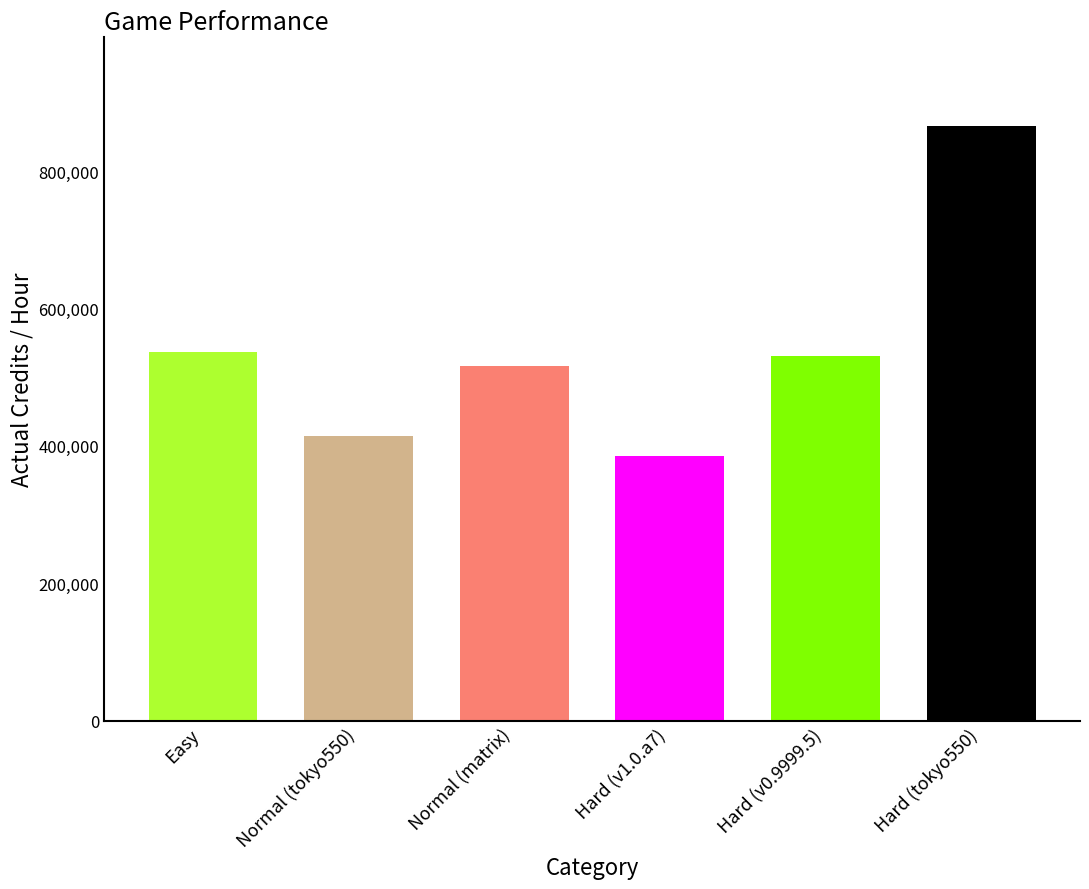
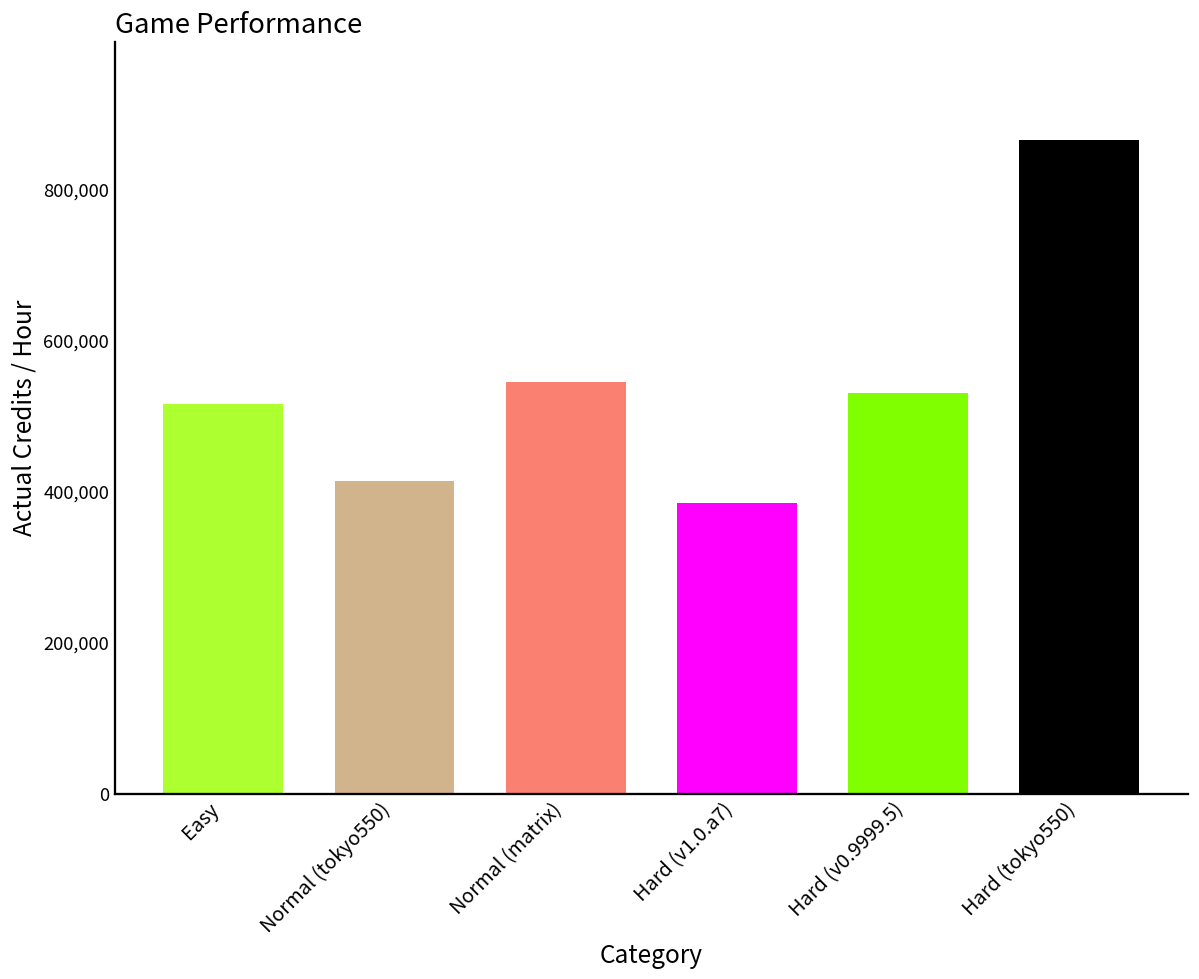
  {
-   "Easy": "540,000",
+   "Easy": "520,000",
    "Normal (tokyo550)": "410,000",
-   "Normal (matrix)": "520,000",
+   "Normal (matrix)": "550,000",
    "Hard (v1.0.a7)": "390,000",
    "Hard (v0.9999.5)": "530,000",
    "Hard (tokyo550)": "860,000"
  }
